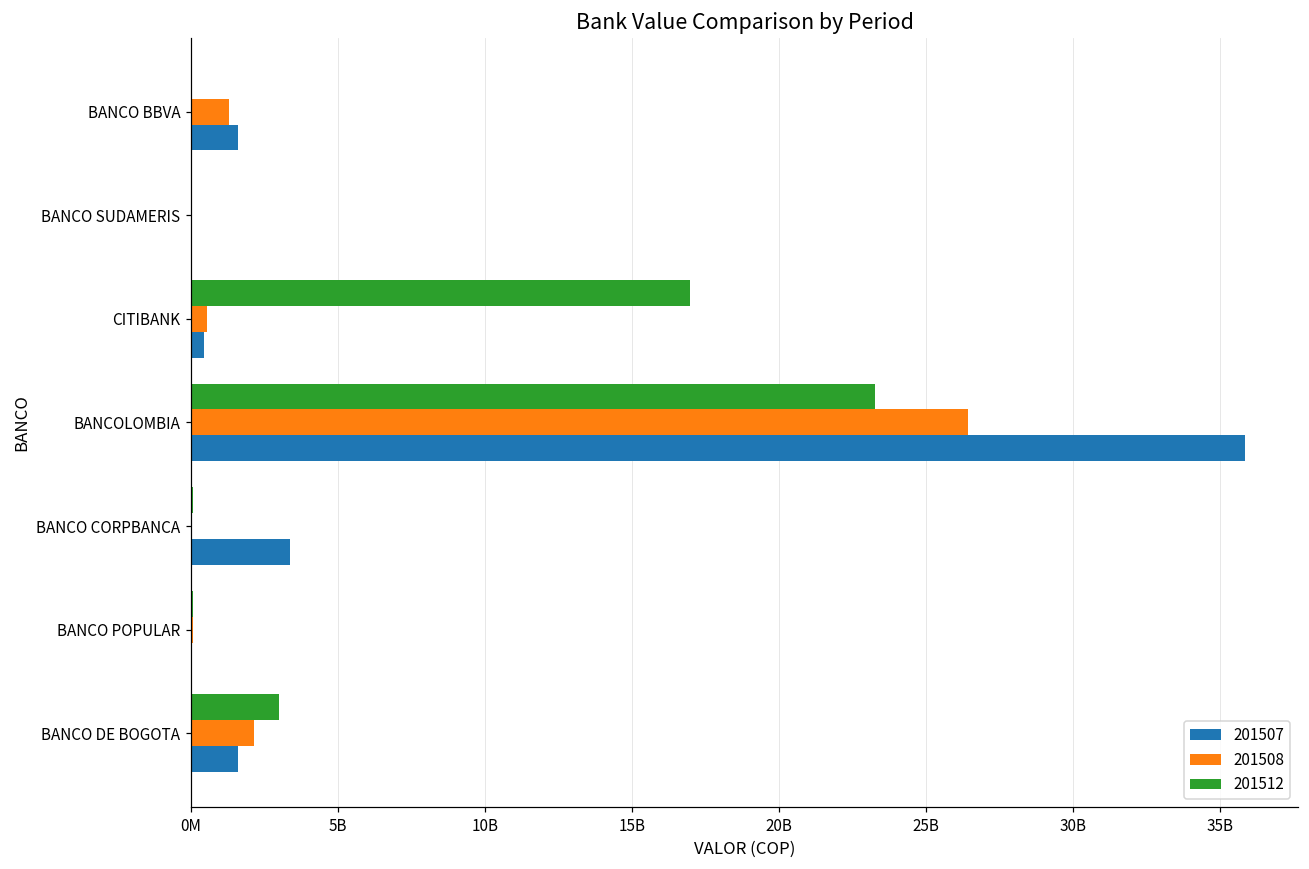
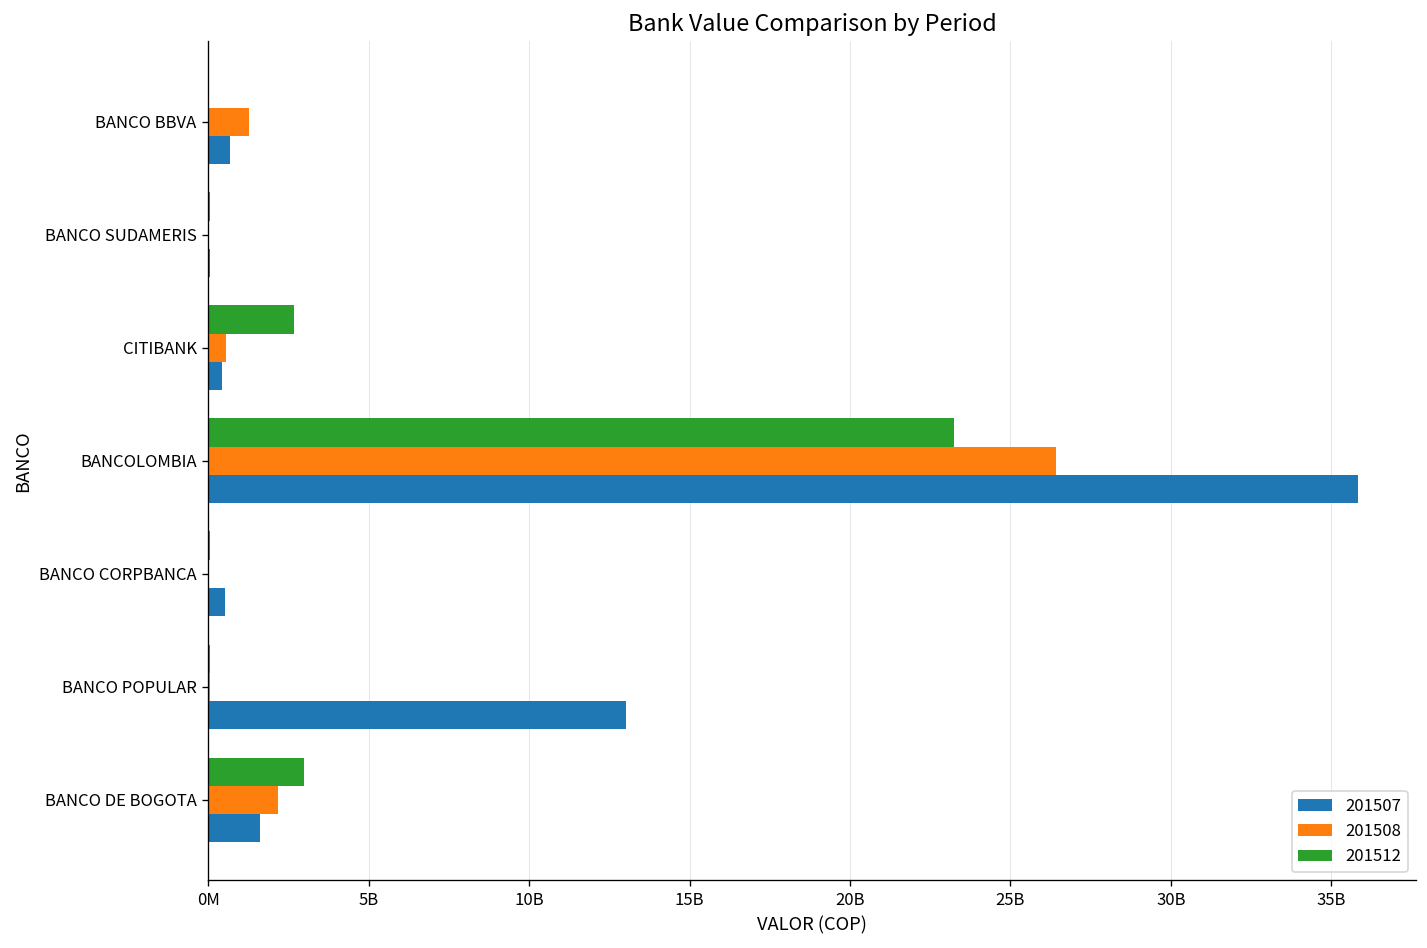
  {
    "201507": {
-     "BANCO BBVA": 1600000000,
+     "BANCO BBVA": 700000000,
      "CITIBANK": 400000000,
      "BANCOLOMBIA": 35800000000,
-     "BANCO CORPBANCA": 3400000000,
-     "BANCO POPULAR": 0,
+     "BANCO CORPBANCA": 500000000,
+     "BANCO POPULAR": 13000000000,
      "BANCO DE BOGOTA": 1600000000
    },
    "201508": {
      "BANCO BBVA": 1300000000,
      "CITIBANK": 500000000,
      "BANCOLOMBIA": 26400000000,
      "BANCO DE BOGOTA": 2200000000
    },
    "201512": {
      "BANCO BBVA": 0,
-     "CITIBANK": 17000000000,
+     "CITIBANK": 2700000000,
      "BANCOLOMBIA": 23300000000,
      "BANCO DE BOGOTA": 3000000000
    }
  }
